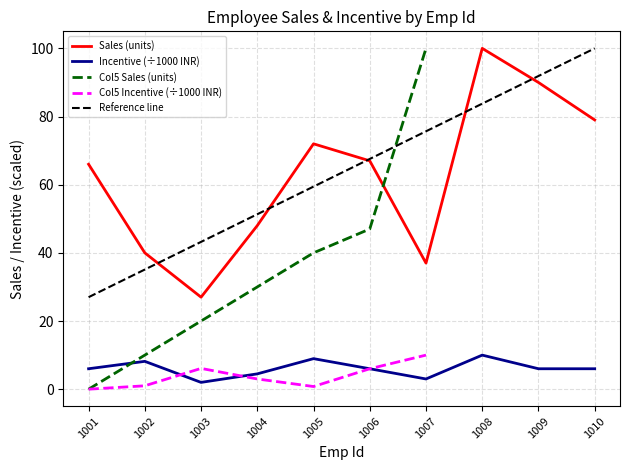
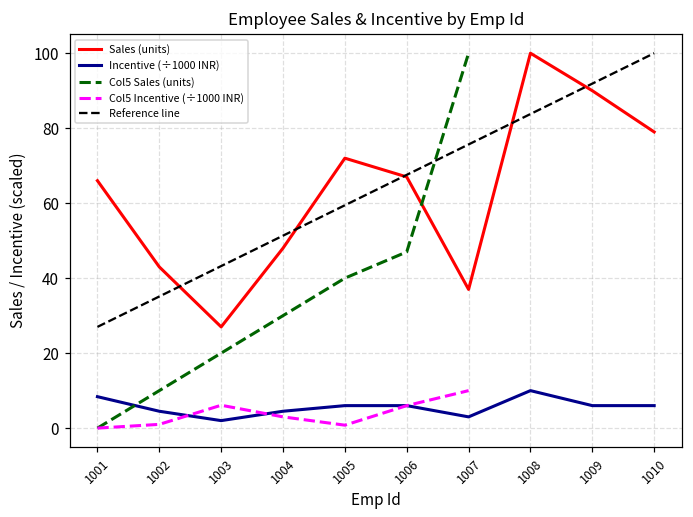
  {
    "Sales (units)": {
      "1001": 66,
-     "1002": 40,
+     "1002": 43,
      "1003": 27,
      "1004": 48,
      "1005": 72,
      "1007": 37,
      "1008": 100,
      "1009": 90,
      "1010": 79
    },
    "Incentive (÷1000 INR)": {
-     "1001": 6,
-     "1002": 8,
+     "1001": 8,
+     "1002": 5,
      "1003": 2,
      "1004": 5,
-     "1005": 9,
+     "1005": 6,
      "1007": 3,
      "1008": 10,
      "1009": 6,
      "1010": 6
    },
    "Col5 Sales (units)": {
      "1002": 10,
      "1003": 20,
      "1004": 30,
      "1005": 40,
      "1006": 47,
      "1007": 100
    },
    "Col5 Incentive (÷1000 INR)": {
      "1002": 1,
      "1003": 6,
      "1004": 3,
      "1005": 1,
      "1007": 10
    },
    "Reference line": {
      "1001": 27,
      "1002": 35,
      "1003": 43,
      "1004": 51,
      "1005": 59,
      "1007": 76,
      "1008": 84,
      "1009": 92,
      "1010": 100
    }
  }
